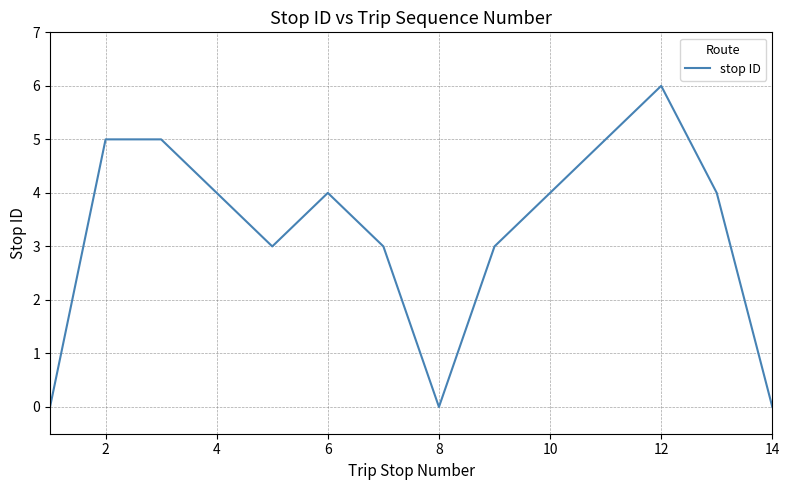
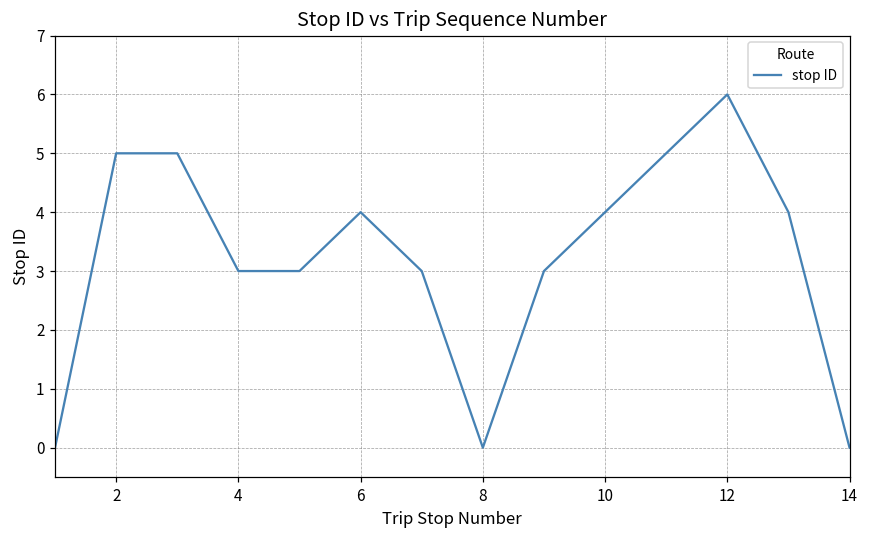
  {
    "2": 5,
-   "4": 4,
+   "4": 3,
    "6": 4,
    "8": 0,
    "10": 4,
    "12": 6,
    "14": 0
  }
